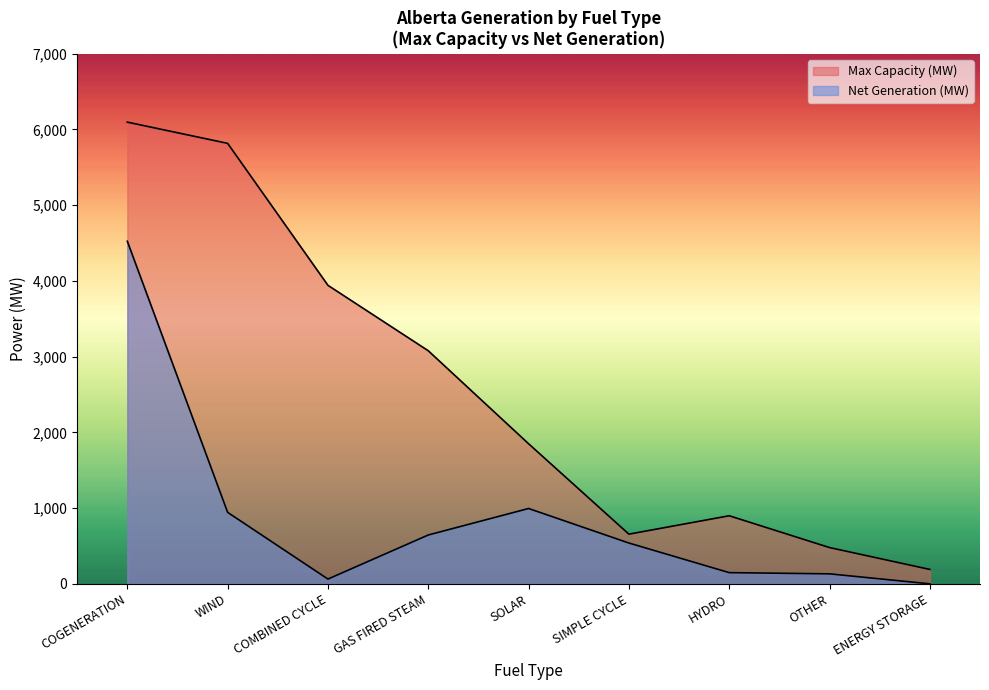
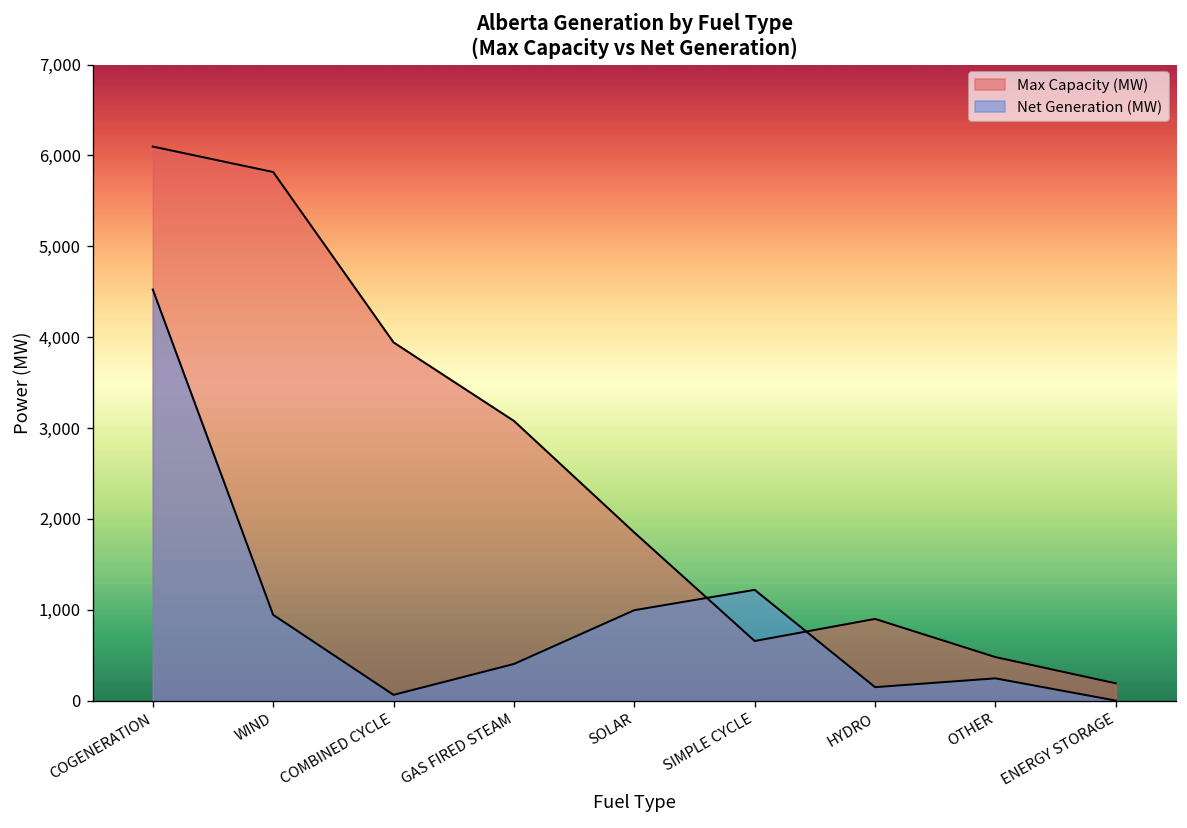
  {
    "Max Capacity (MW)": {
      "COGENERATION": "6,100",
      "WIND": "5,800",
      "COMBINED CYCLE": "3,900",
      "GAS FIRED STEAM": "3,100",
      "SOLAR": "1,900",
      "SIMPLE CYCLE": "700",
      "HYDRO": "900",
      "OTHER": "500",
      "ENERGY STORAGE": "200"
    },
    "Net Generation (MW)": {
      "COGENERATION": "4,500",
      "WIND": "900",
      "COMBINED CYCLE": "100",
-     "GAS FIRED STEAM": "600",
+     "GAS FIRED STEAM": "400",
      "SOLAR": "1,000",
-     "SIMPLE CYCLE": "500",
+     "SIMPLE CYCLE": "1,200",
      "HYDRO": "100",
-     "OTHER": "100",
+     "OTHER": "200",
      "ENERGY STORAGE": "0"
    }
  }
